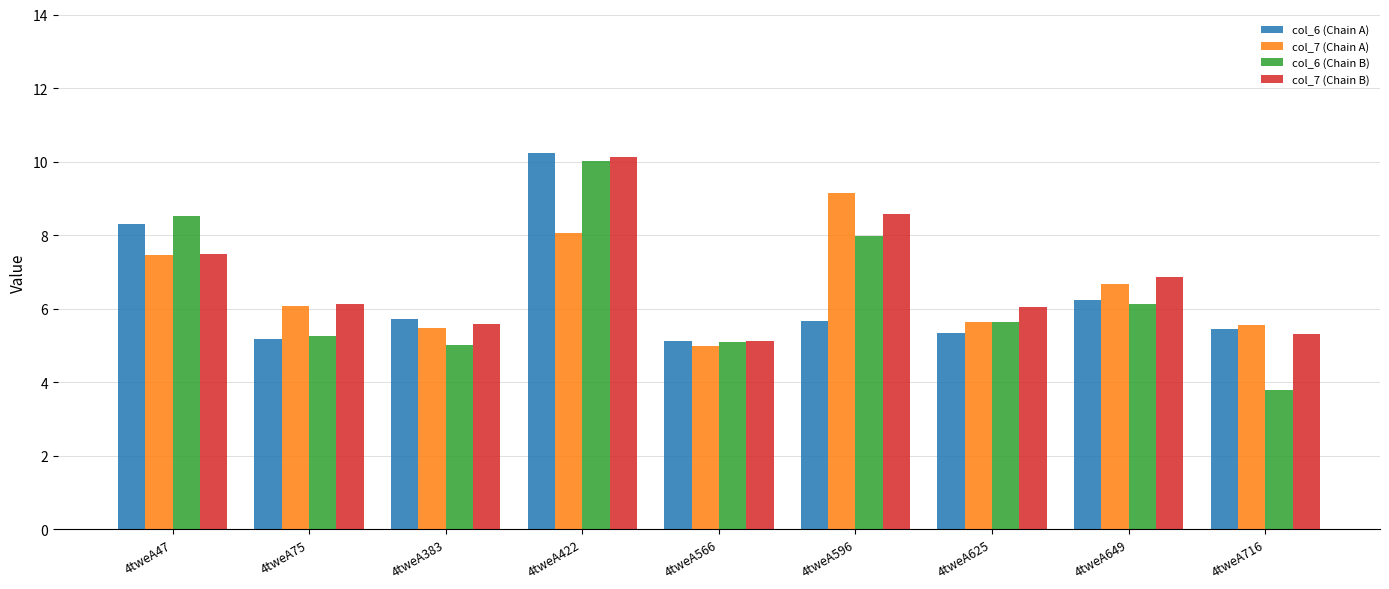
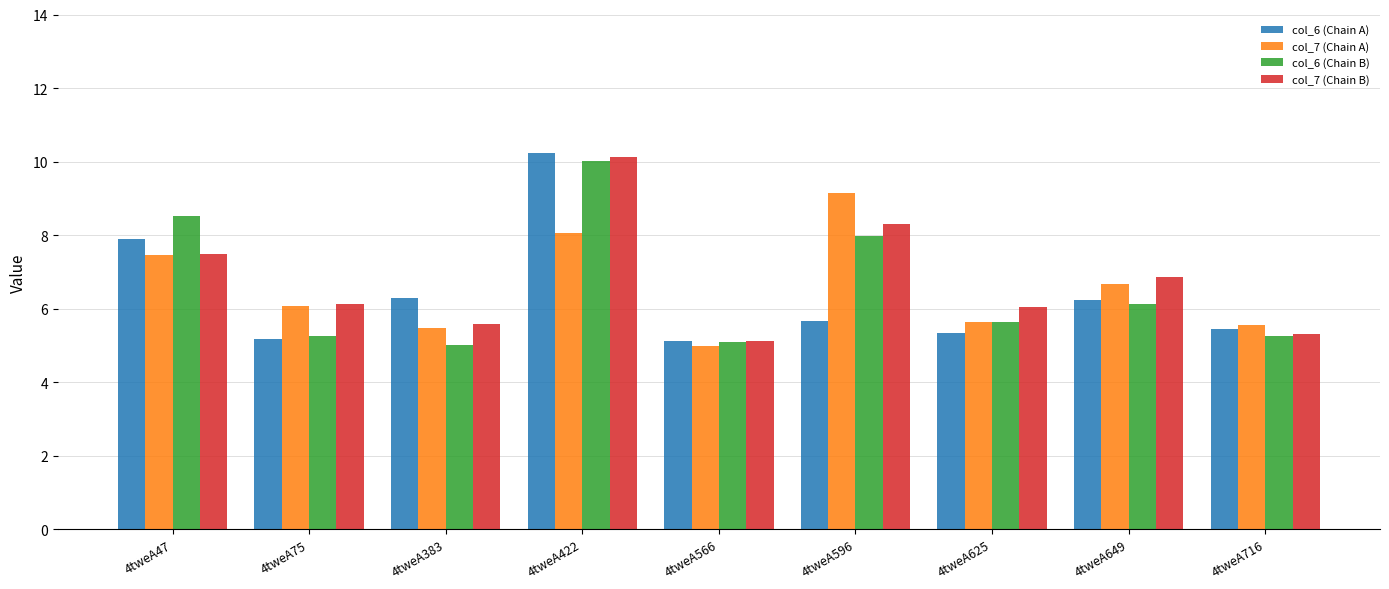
  {
    "col_6 (Chain A)": {
-     "4tweA47": 8.3,
+     "4tweA47": 7.9,
      "4tweA75": 5.2,
-     "4tweA383": 5.7,
+     "4tweA383": 6.3,
      "4tweA422": 10.2,
      "4tweA566": 5.1,
      "4tweA596": 5.7,
      "4tweA625": 5.3,
      "4tweA649": 6.2,
      "4tweA716": 5.4
    },
    "col_7 (Chain A)": {
      "4tweA47": 7.5,
      "4tweA75": 6.1,
      "4tweA383": 5.5,
      "4tweA422": 8.1,
      "4tweA566": 5.0,
      "4tweA596": 9.1,
      "4tweA625": 5.6,
      "4tweA649": 6.7,
      "4tweA716": 5.6
    },
    "col_6 (Chain B)": {
      "4tweA47": 8.5,
      "4tweA75": 5.3,
      "4tweA383": 5.0,
      "4tweA422": 10.0,
      "4tweA566": 5.1,
      "4tweA596": 8.0,
      "4tweA625": 5.6,
      "4tweA649": 6.1,
-     "4tweA716": 3.8
+     "4tweA716": 5.3
    },
    "col_7 (Chain B)": {
      "4tweA47": 7.5,
      "4tweA75": 6.1,
      "4tweA383": 5.6,
      "4tweA422": 10.1,
      "4tweA566": 5.1,
-     "4tweA596": 8.6,
+     "4tweA596": 8.3,
      "4tweA625": 6.0,
      "4tweA649": 6.9,
      "4tweA716": 5.3
    }
  }
